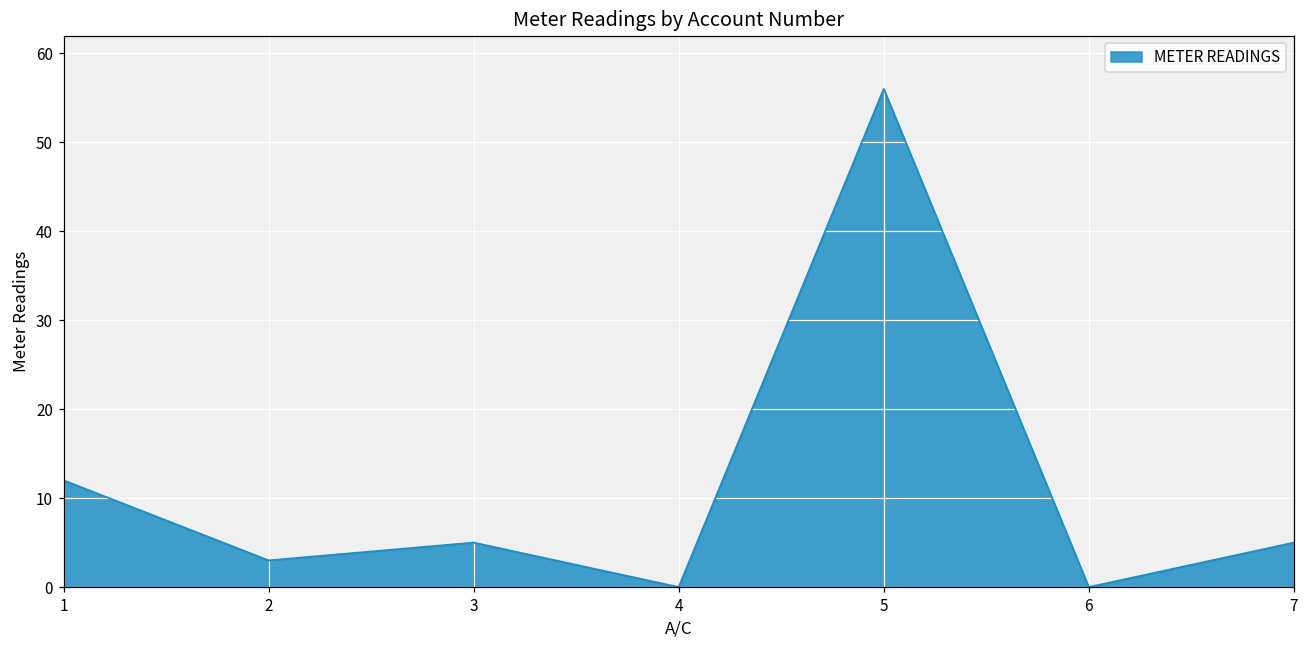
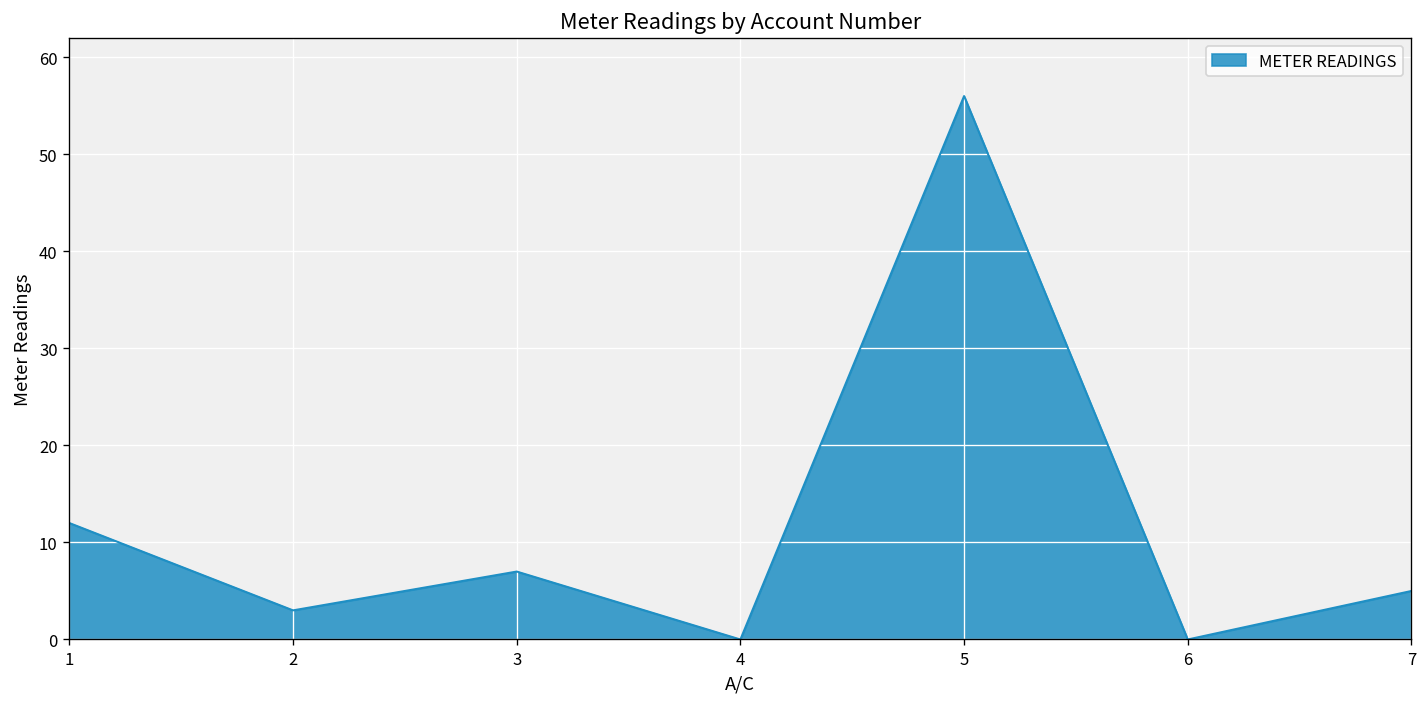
  {
    "1": 12,
    "2": 3,
-   "3": 5,
+   "3": 7,
    "4": 0,
    "5": 56,
    "6": 0,
    "7": 5
  }
